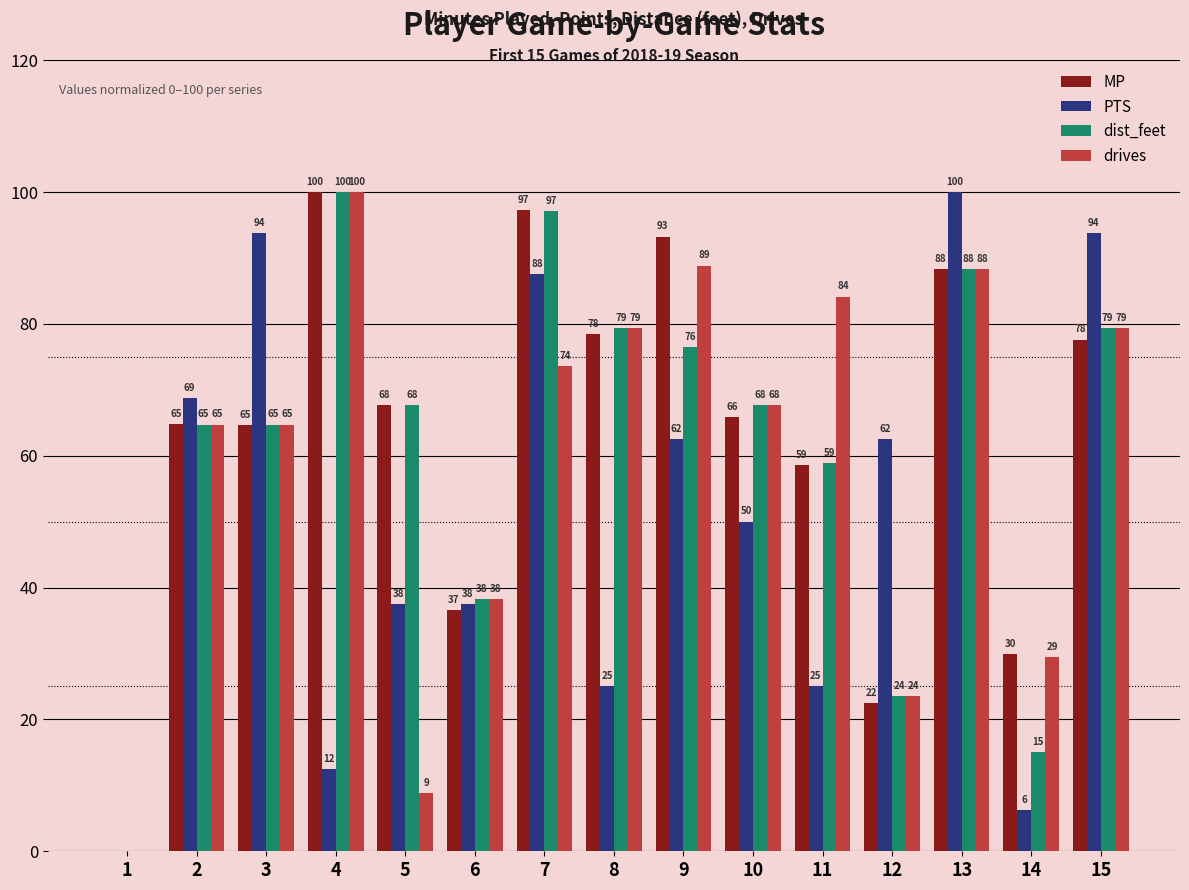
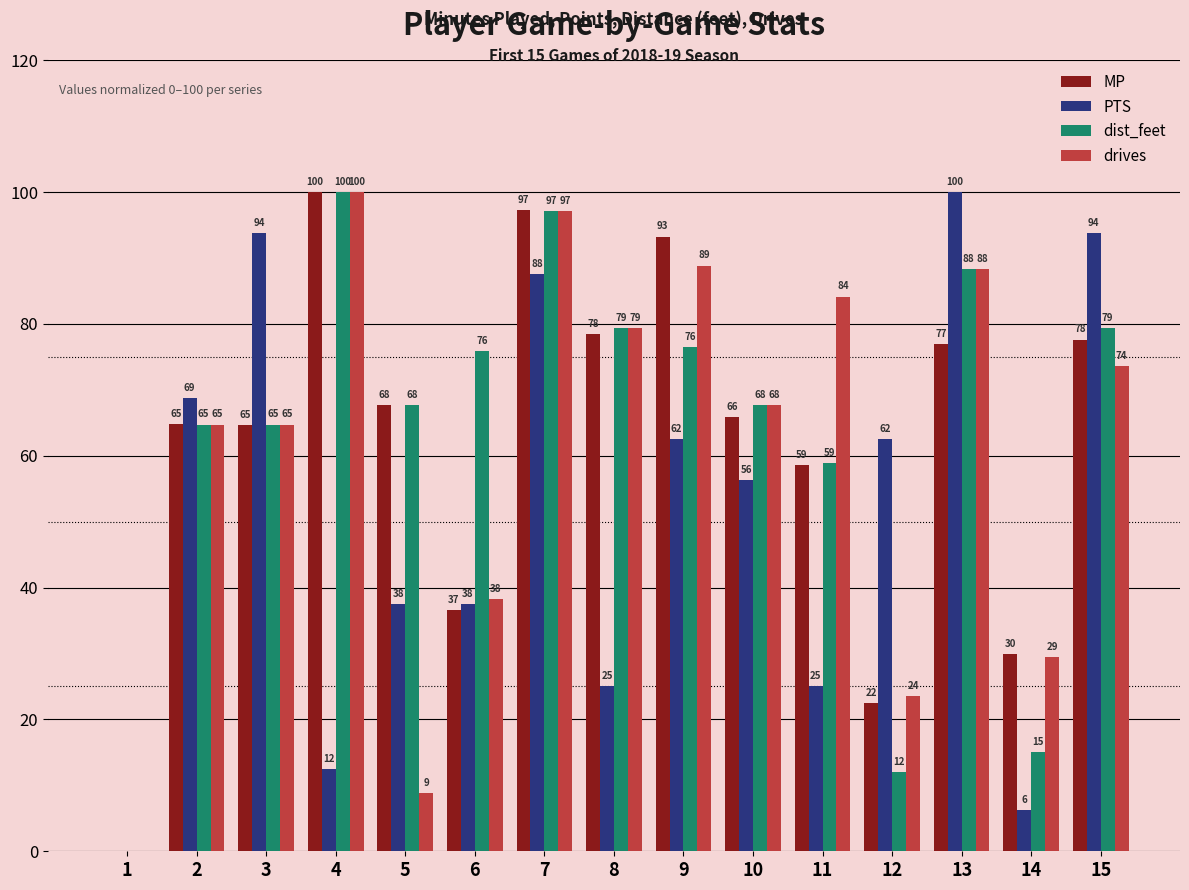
  {
    "MP": {
      "2": 65,
      "3": 65,
      "4": 100,
      "5": 68,
      "6": 37,
      "7": 97,
      "8": 78,
      "9": 93,
      "10": 66,
      "11": 59,
      "12": 22,
-     "13": 88,
+     "13": 77,
      "14": 30,
      "15": 78
    },
    "PTS": {
      "2": 69,
      "3": 94,
      "4": 12,
      "5": 38,
      "6": 38,
      "7": 88,
      "8": 25,
      "9": 62,
-     "10": 50,
+     "10": 56,
      "11": 25,
      "12": 62,
      "13": 100,
      "14": 6,
      "15": 94
    },
    "dist_feet": {
      "2": 65,
      "3": 65,
      "5": 68,
-     "6": 38,
+     "6": 76,
      "7": 97,
      "8": 79,
      "9": 76,
      "10": 68,
      "11": 59,
-     "12": 24,
+     "12": 12,
      "13": 88,
      "14": 15,
      "15": 79
    },
    "drives": {
      "2": 65,
      "3": 65,
      "5": 9,
      "6": 38,
-     "7": 74,
+     "7": 97,
      "8": 79,
      "9": 89,
      "10": 68,
      "11": 84,
      "12": 24,
      "13": 88,
      "14": 29,
-     "15": 79
+     "15": 74
    }
  }
